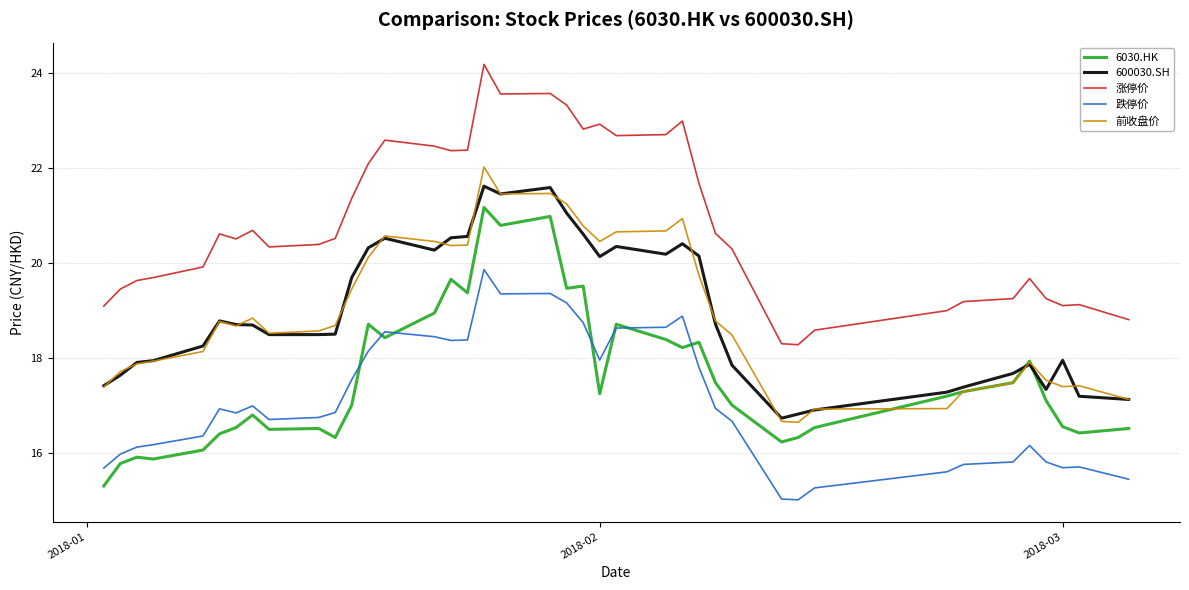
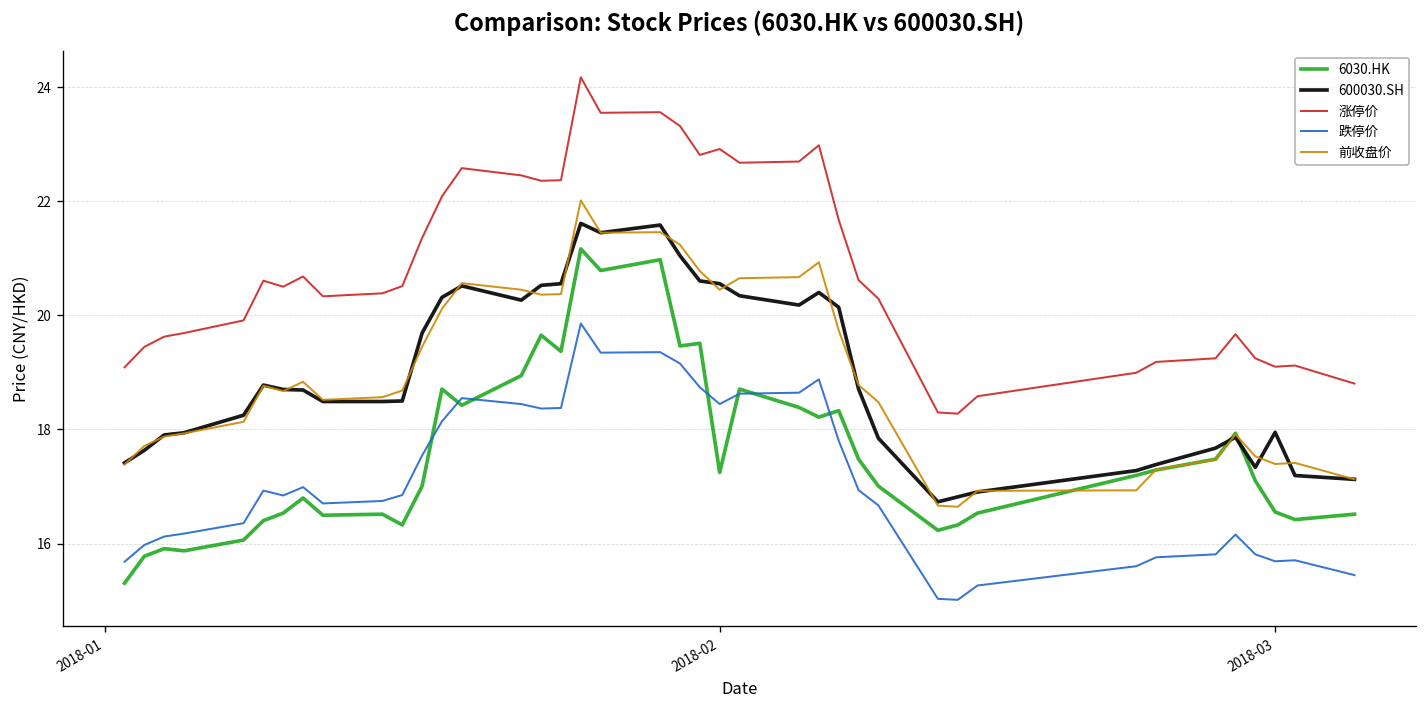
  {
    "6030.HK": {
      "2018-02": 17.2,
      "2018-03": 16.6
    },
    "600030.SH": {
-     "2018-02": 20.1,
+     "2018-02": 20.6,
      "2018-03": 18.0
    },
    "涨停价": {
      "2018-02": 22.9,
      "2018-03": 19.1
    },
    "跌停价": {
-     "2018-02": 18.0,
+     "2018-02": 18.4,
      "2018-03": 15.7
    },
    "前收盘价": {
      "2018-02": 20.4,
      "2018-03": 17.4
    }
  }
